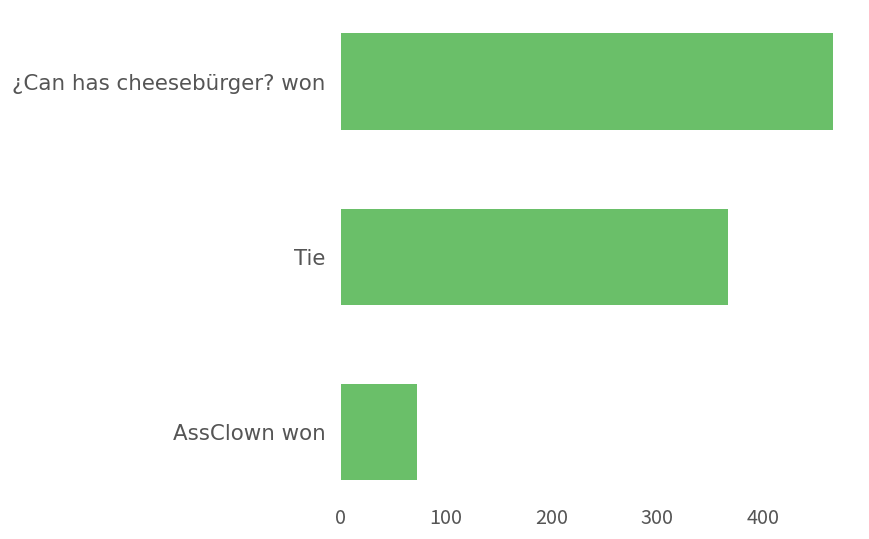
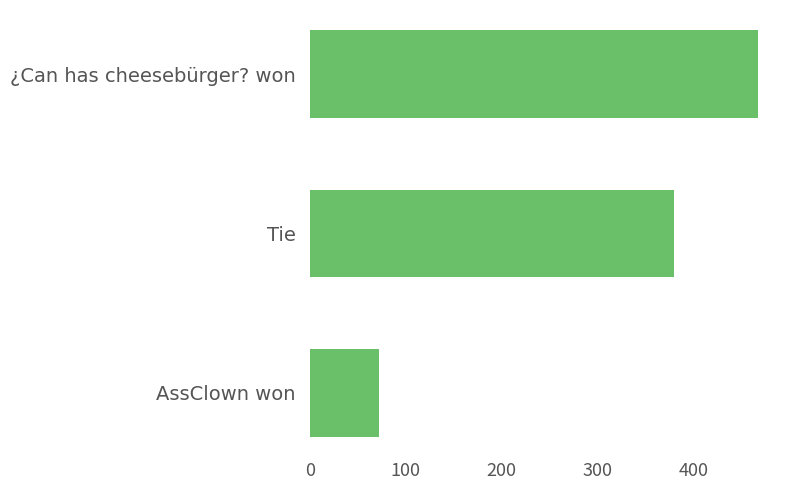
  {
    "¿Can has cheesebürger? won": 470,
-   "Tie": 370,
+   "Tie": 380,
    "AssClown won": 70
  }
